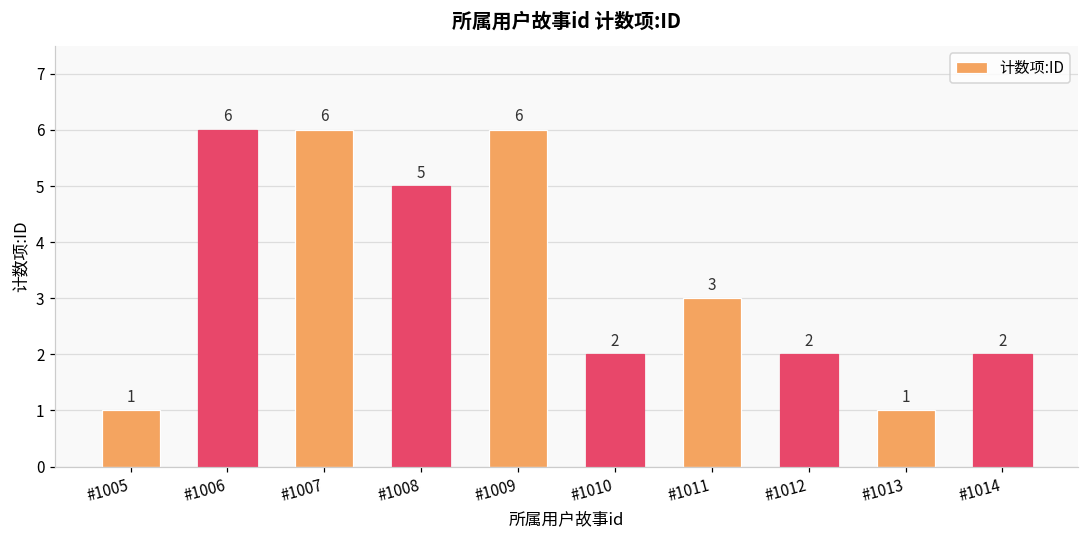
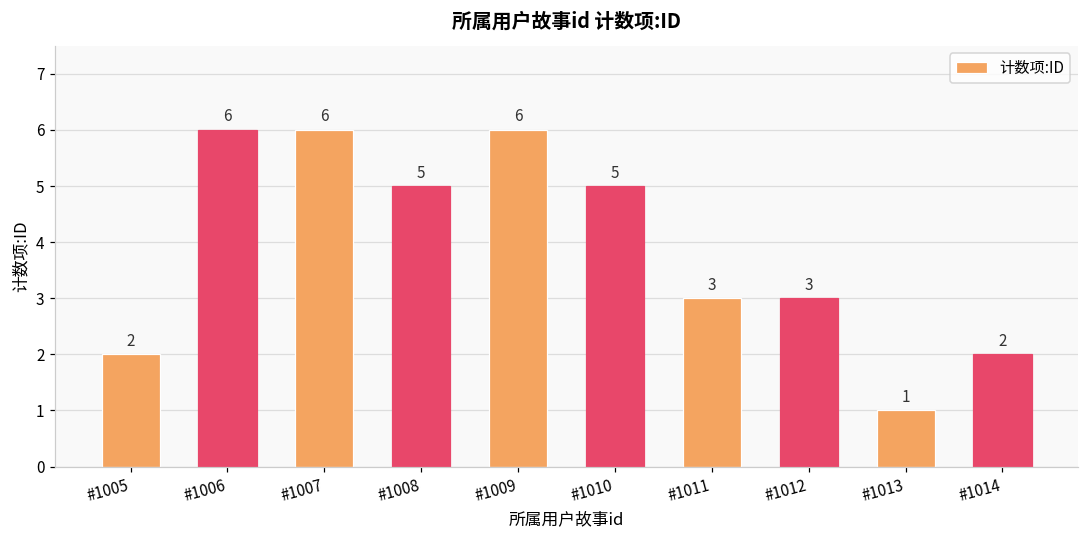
  {
-   "#1005": 1,
+   "#1005": 2,
    "#1006": 6,
    "#1007": 6,
    "#1008": 5,
    "#1009": 6,
-   "#1010": 2,
+   "#1010": 5,
    "#1011": 3,
-   "#1012": 2,
+   "#1012": 3,
    "#1013": 1,
    "#1014": 2
  }
